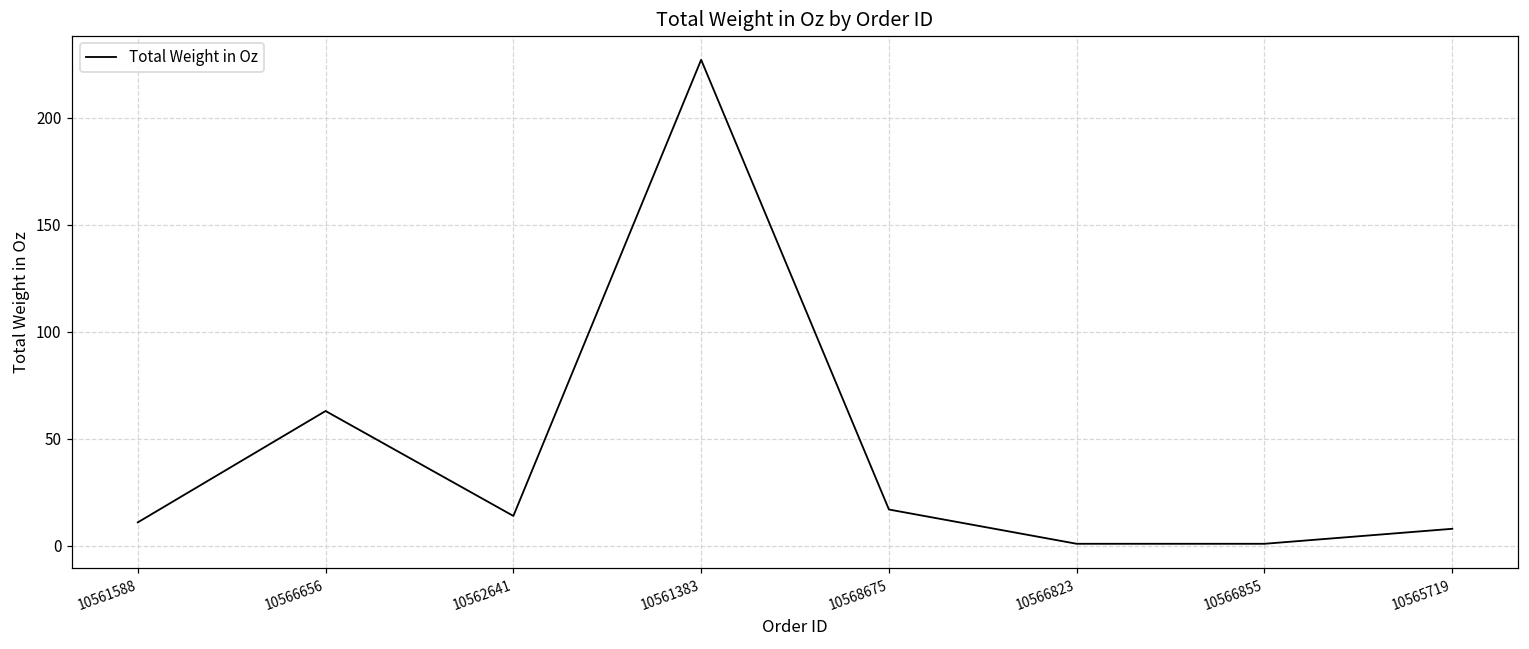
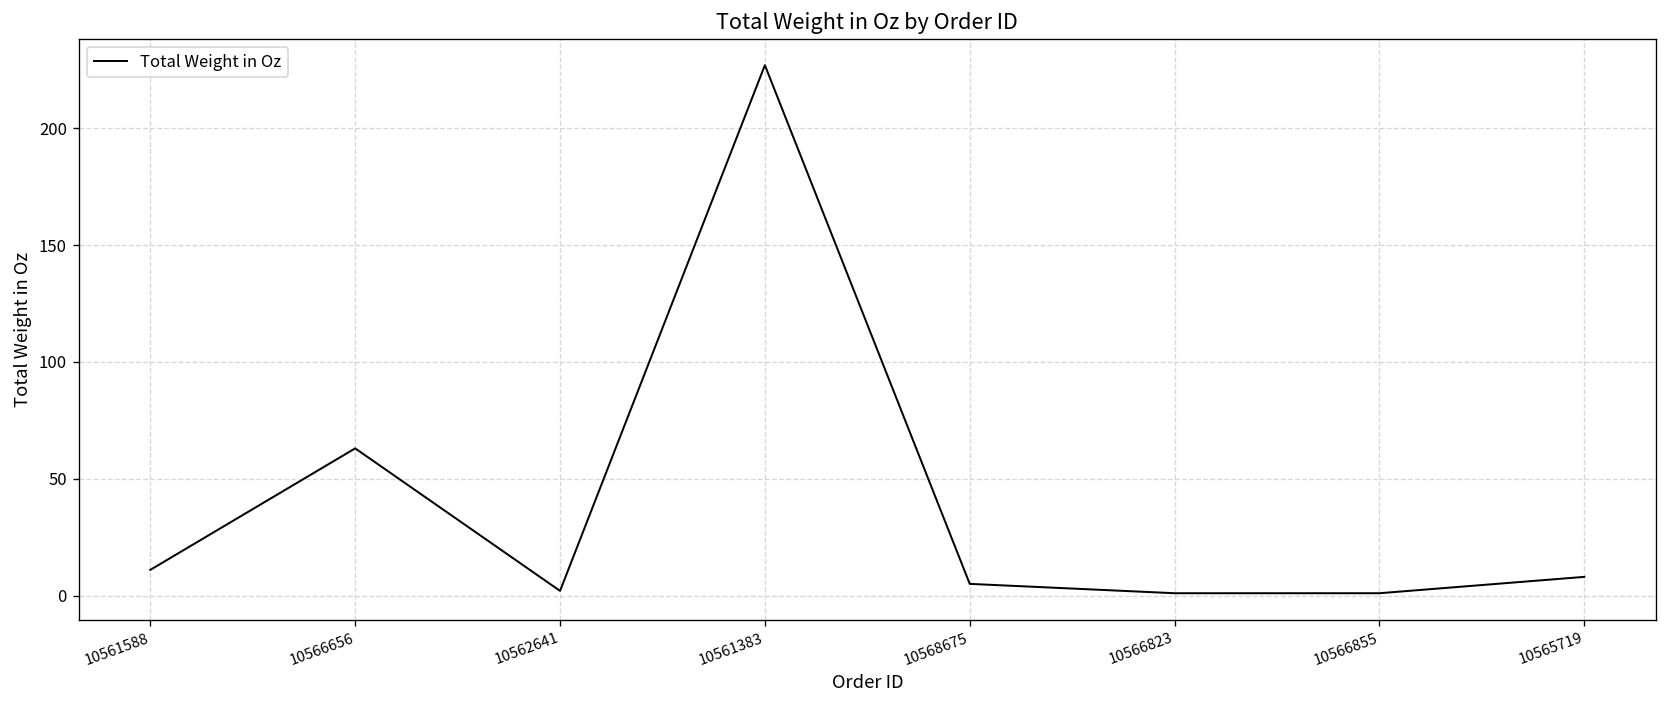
  {
    "10561588": 11,
    "10566656": 63,
-   "10562641": 14,
+   "10562641": 2,
    "10561383": 227,
-   "10568675": 17,
+   "10568675": 5,
    "10566823": 1,
    "10566855": 1,
    "10565719": 8
  }
